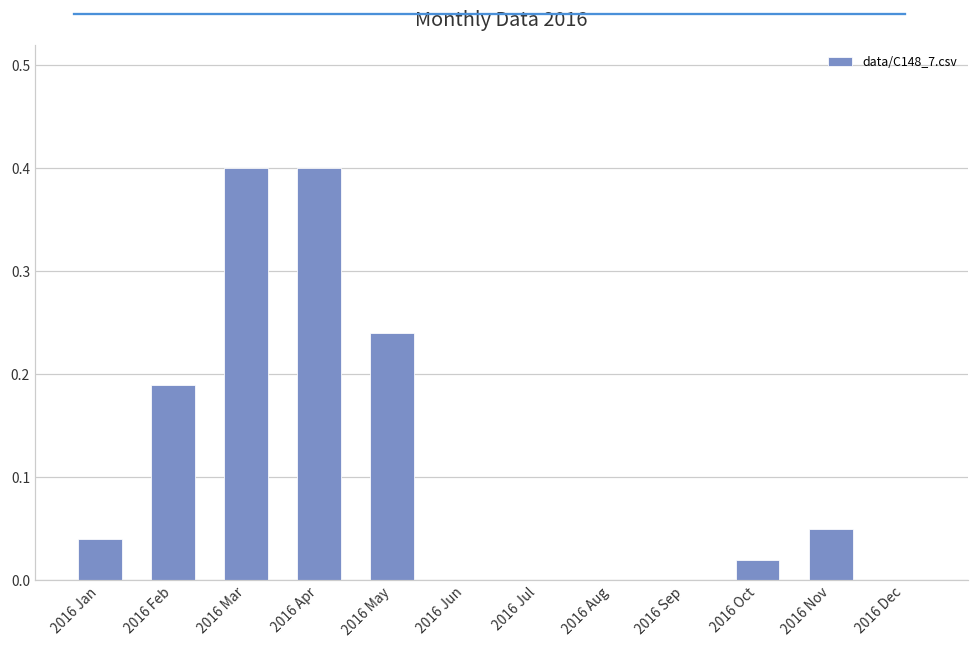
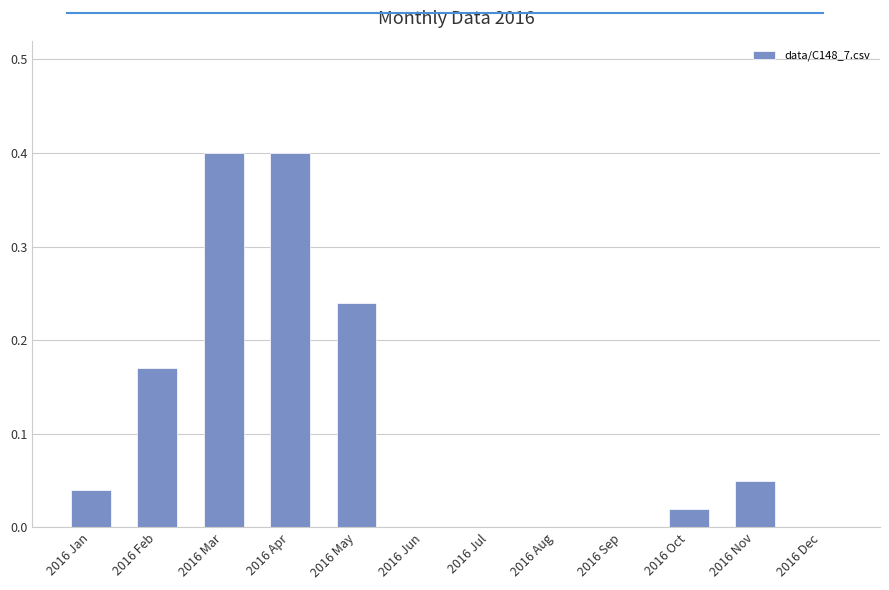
  {
    "2016 Jan": 0.04,
-   "2016 Feb": 0.19,
+   "2016 Feb": 0.17,
    "2016 Mar": 0.40,
    "2016 Apr": 0.40,
    "2016 May": 0.24,
    "2016 Jun": 0.00,
    "2016 Jul": 0.00,
    "2016 Aug": 0.00,
    "2016 Sep": 0.00,
    "2016 Oct": 0.02,
    "2016 Nov": 0.05,
    "2016 Dec": 0.00
  }
